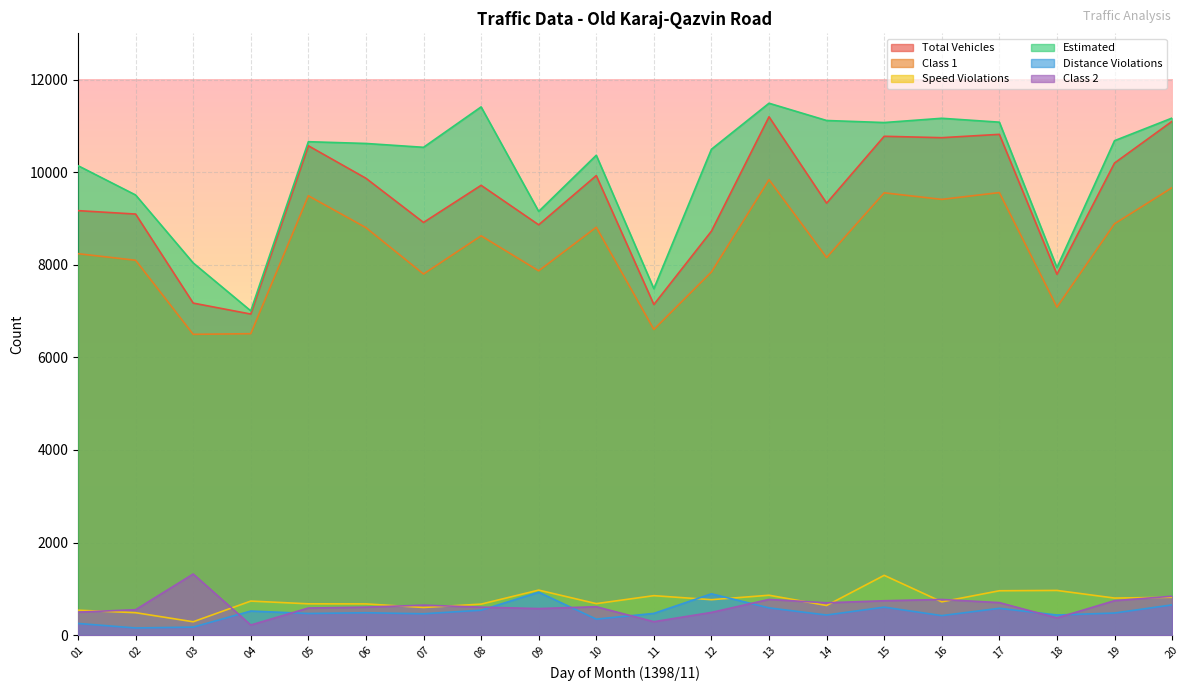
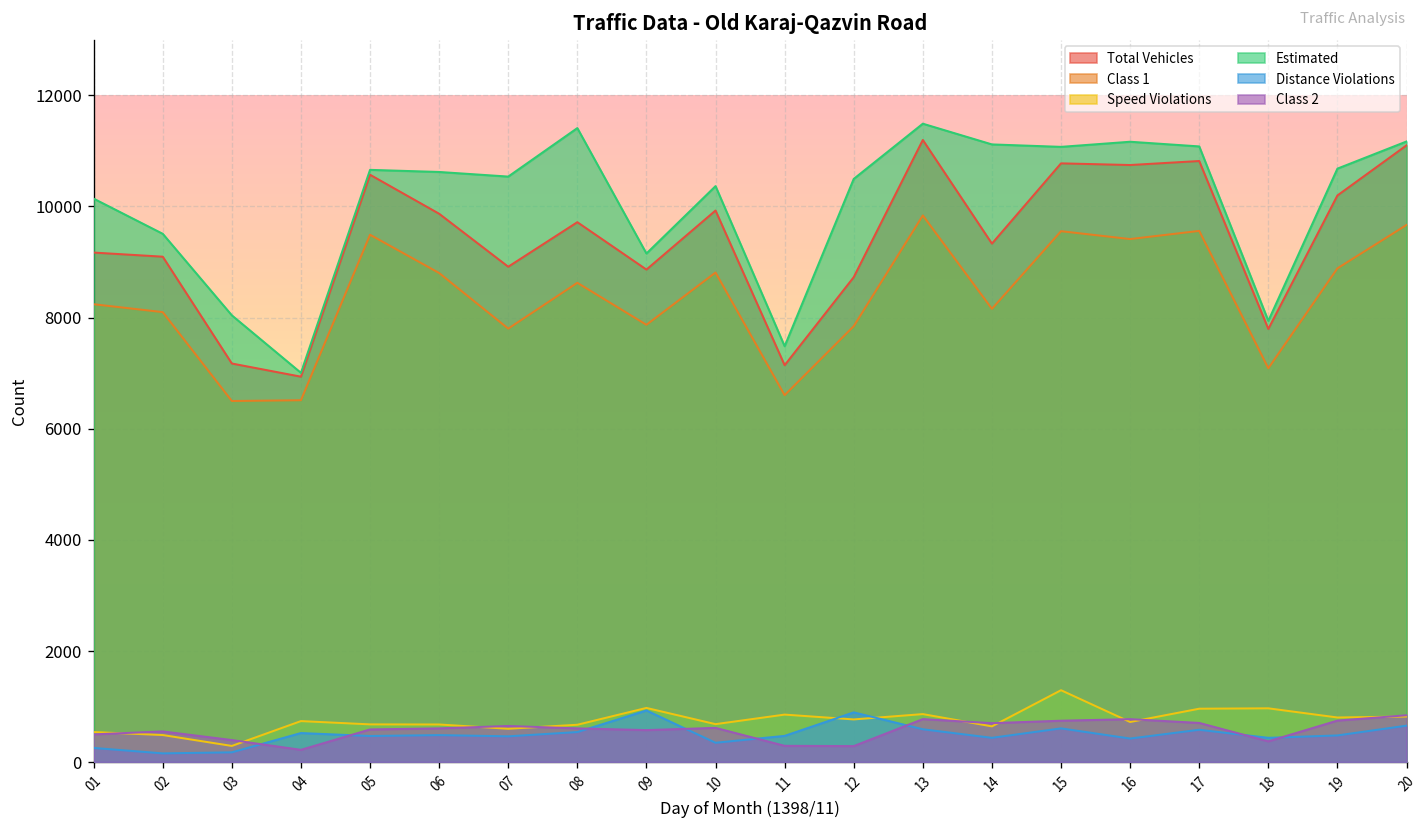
  {
    "Speed Violations": {
      "02": 500,
      "03": 300,
      "04": 700,
      "05": 700,
      "06": 700,
      "08": 700,
      "10": 700,
      "11": 900,
      "12": 800,
      "13": 900,
      "14": 600,
      "15": 1300,
      "17": 1000,
      "18": 1000,
      "19": 800
    },
    "Estimated": {
      "01": 10100,
      "02": 9500,
      "03": 8000,
      "04": 7000,
      "05": 10700,
      "06": 10600,
      "07": 10500,
      "08": 11400,
      "09": 9200,
      "10": 10400,
      "11": 7500,
      "12": 10500,
      "13": 11500,
      "14": 11100,
      "15": 11100,
      "16": 11200,
      "17": 11100,
      "18": 7900,
      "19": 10700,
      "20": 11200
    },
    "Distance Violations": {
      "01": 300,
      "02": 200,
      "03": 200,
      "04": 500,
      "05": 500,
      "06": 500,
      "07": 500,
      "08": 500,
      "10": 300,
      "11": 500,
      "12": 900,
      "13": 600,
      "14": 400,
      "15": 600,
      "16": 400,
      "17": 600,
      "18": 400,
      "19": 500,
      "20": 700
    },
    "Class 2": {
      "02": 600,
-     "03": 1300,
+     "03": 400,
      "04": 200,
      "05": 600,
      "06": 600,
      "08": 600,
      "09": 600,
      "10": 600,
      "11": 300,
-     "12": 500,
+     "12": 300,
      "13": 800,
      "14": 700,
      "15": 700,
      "17": 700,
      "18": 400,
      "19": 700
    }
  }
